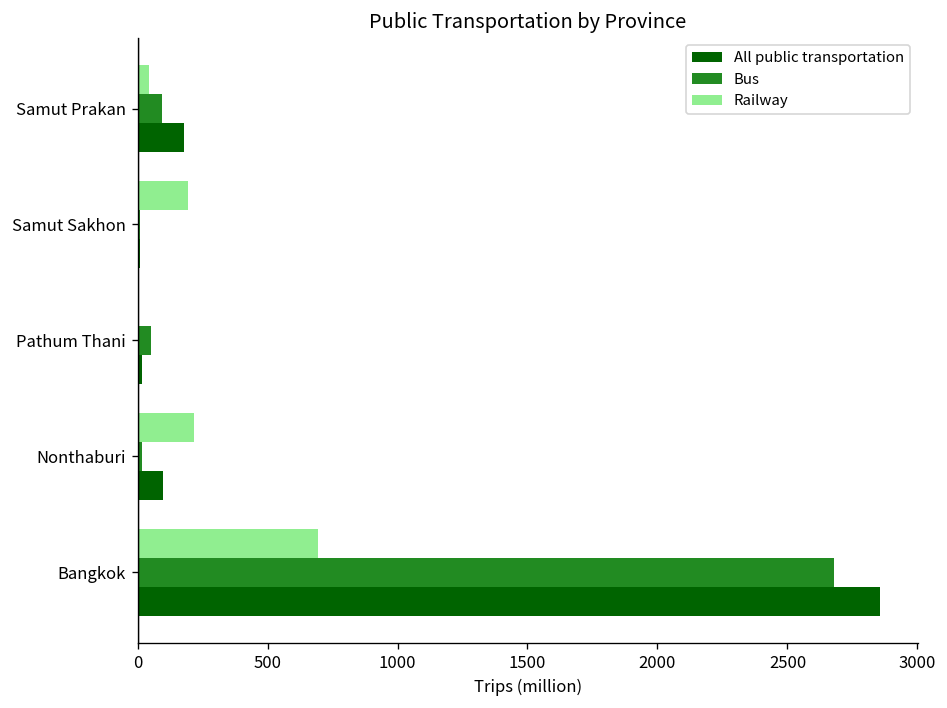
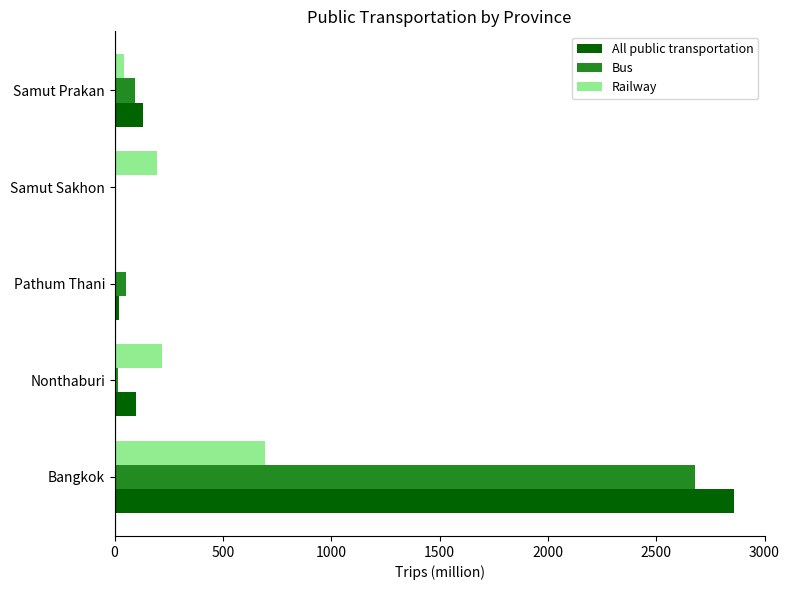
  {
    "All public transportation": {
-     "Samut Prakan": 180,
+     "Samut Prakan": 130,
      "Pathum Thani": 20,
      "Nonthaburi": 100,
      "Bangkok": 2860
    },
    "Bus": {
      "Samut Prakan": 90,
      "Pathum Thani": 50,
      "Nonthaburi": 20,
      "Bangkok": 2680
    },
    "Railway": {
      "Samut Prakan": 40,
      "Samut Sakhon": 190,
      "Nonthaburi": 220,
      "Bangkok": 700
    }
  }
